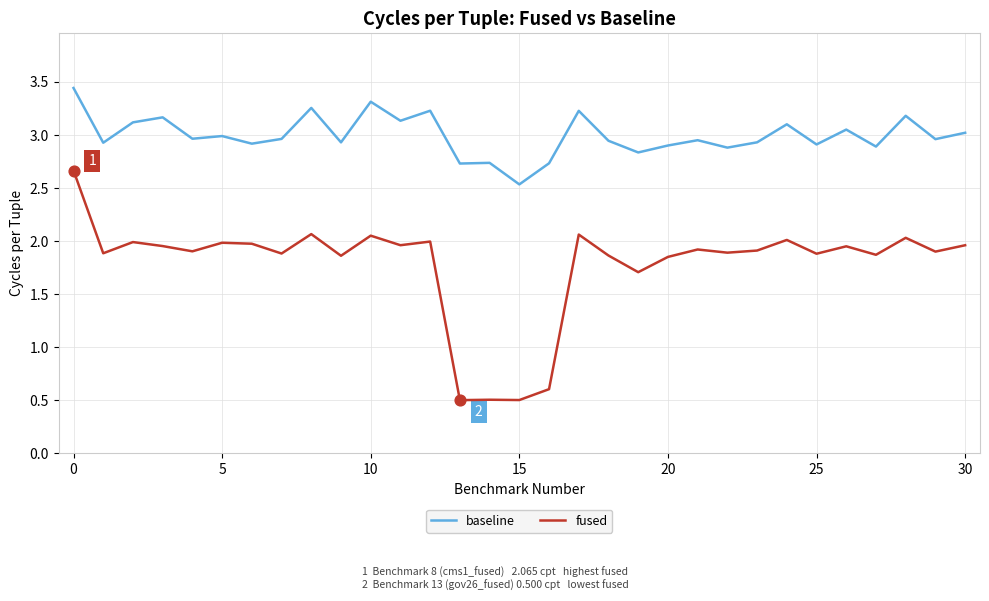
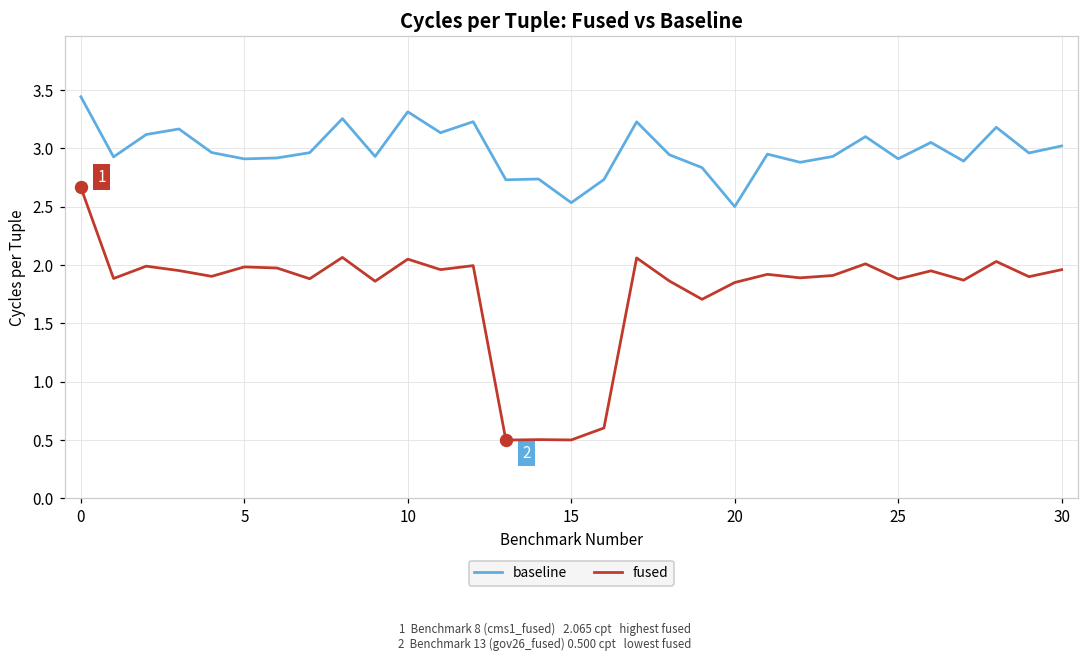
  {
    "baseline": {
      "0": 3.44,
-     "5": 2.99,
+     "5": 2.91,
      "10": 3.31,
      "15": 2.53,
-     "20": 2.9,
+     "20": 2.5,
      "25": 2.91,
      "30": 3.02
    }
  }
